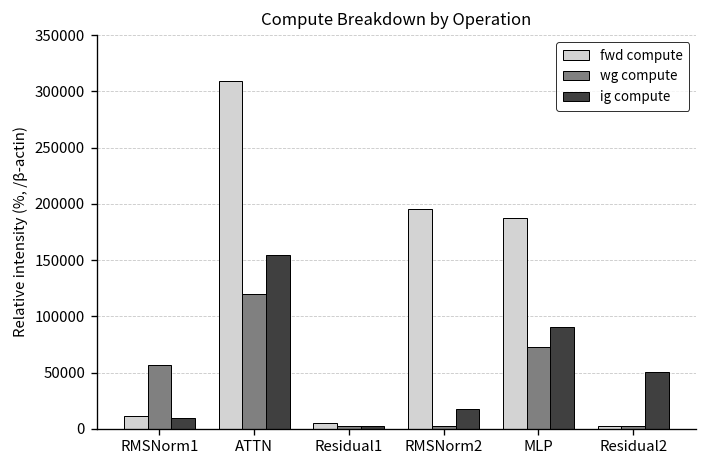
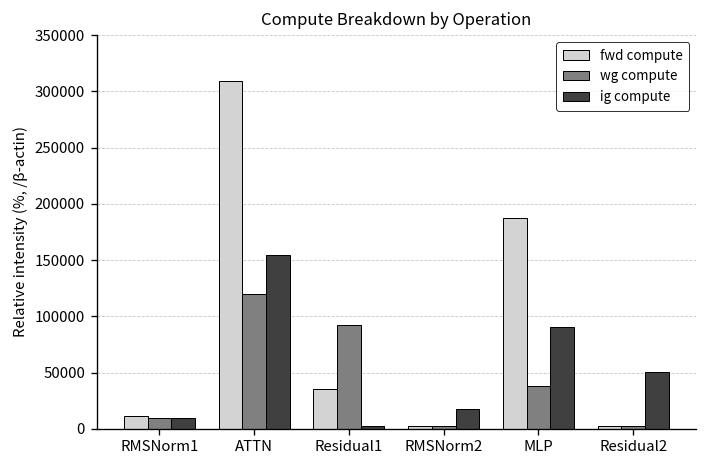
  {
    "fwd compute": {
      "RMSNorm1": 10000,
      "ATTN": 310000,
-     "Residual1": 10000,
-     "RMSNorm2": 200000,
+     "Residual1": 40000,
+     "RMSNorm2": 0,
      "MLP": 190000
    },
    "wg compute": {
-     "RMSNorm1": 60000,
+     "RMSNorm1": 10000,
      "ATTN": 120000,
-     "Residual1": 0,
-     "MLP": 70000
+     "Residual1": 90000,
+     "MLP": 40000
    },
    "ig compute": {
      "RMSNorm1": 10000,
      "ATTN": 150000,
      "RMSNorm2": 20000,
      "MLP": 90000,
      "Residual2": 50000
    }
  }
